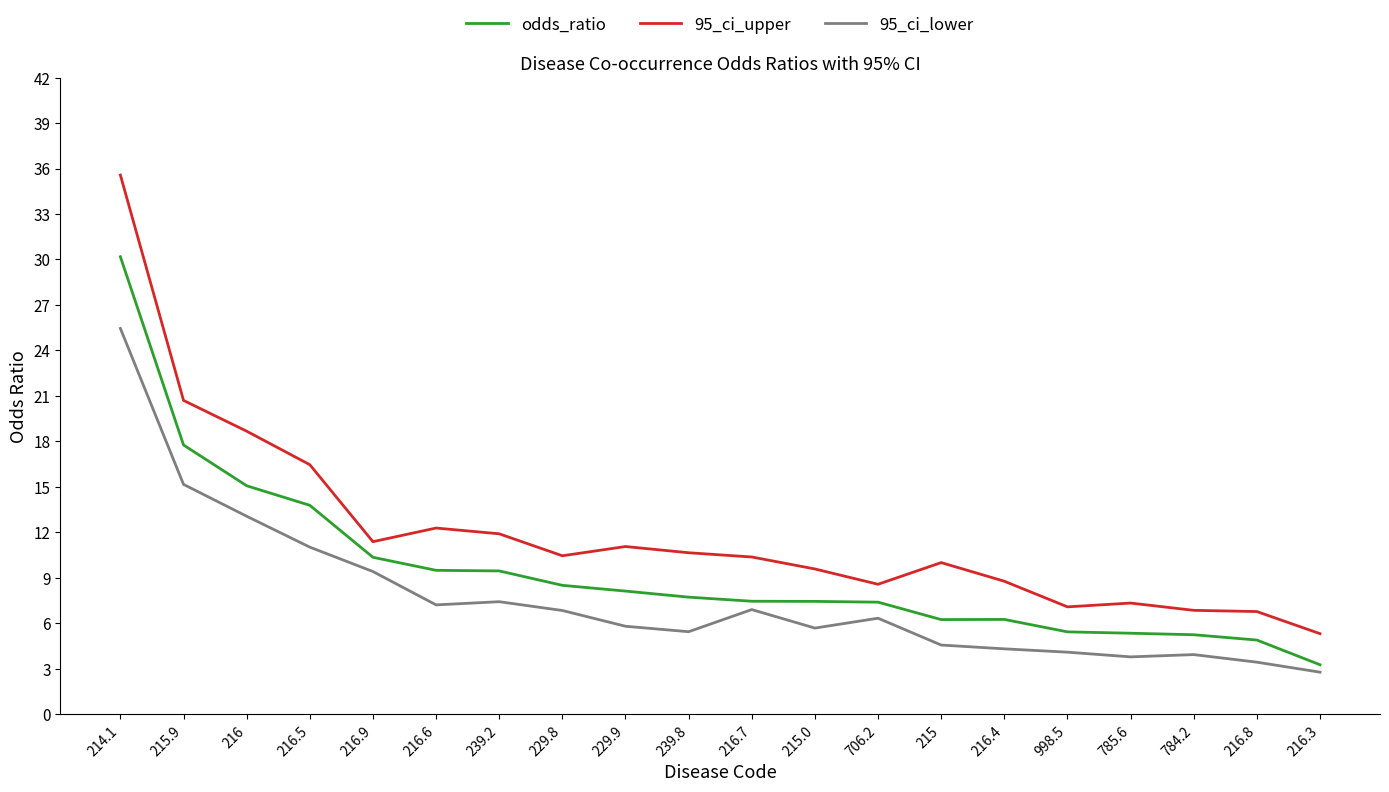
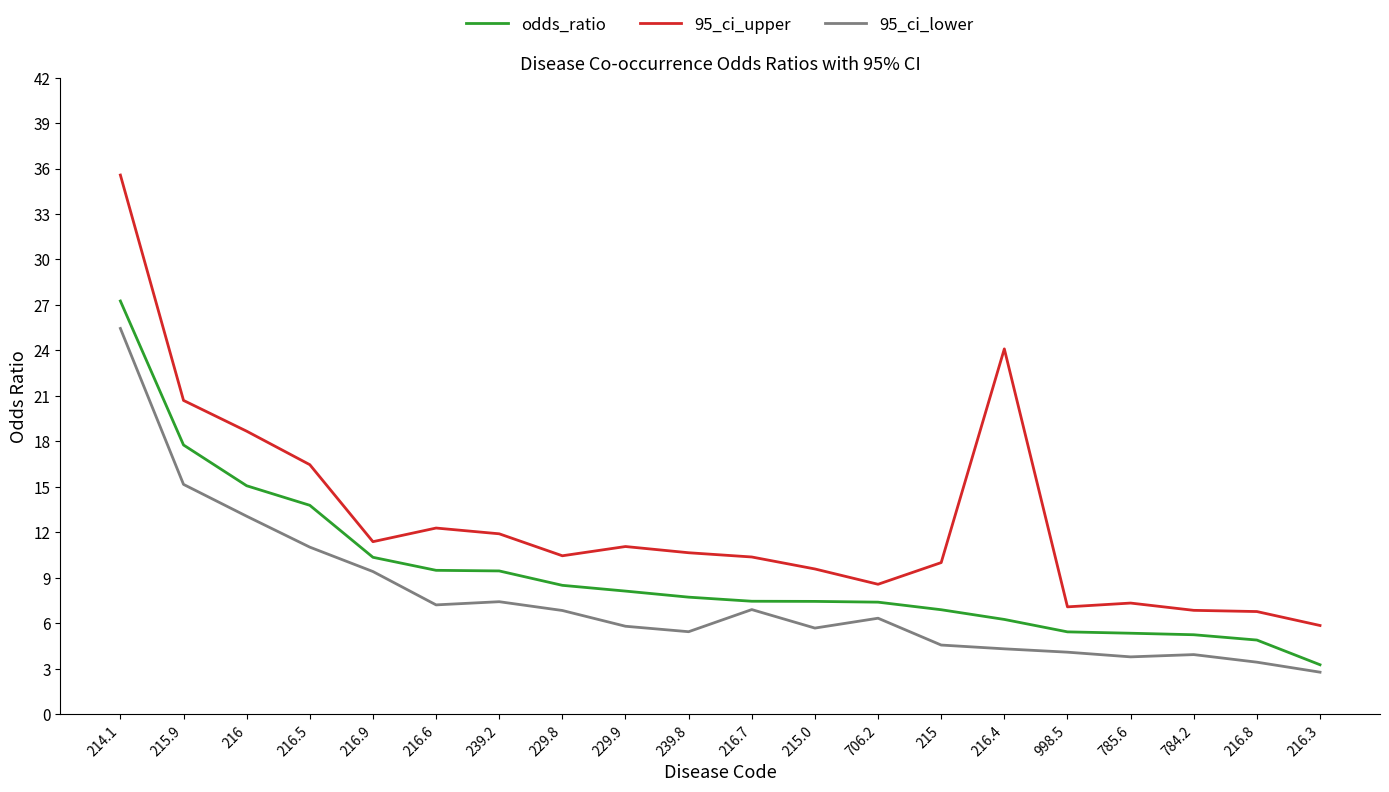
  {
    "odds_ratio": {
-     "214.1": 30.2,
+     "214.1": 27.3,
      "215.9": 17.8,
      "216": 15.1,
      "216.5": 13.8,
      "216.9": 10.4,
      "216.6": 9.5,
      "239.2": 9.5,
      "229.8": 8.5,
      "229.9": 8.1,
      "239.8": 7.7,
      "216.7": 7.5,
      "215.0": 7.4,
      "706.2": 7.4,
-     "215": 6.2,
+     "215": 6.9,
      "216.4": 6.3,
      "998.5": 5.4,
      "785.6": 5.3,
      "784.2": 5.2,
      "216.8": 4.9,
      "216.3": 3.3
    },
    "95_ci_upper": {
      "214.1": 35.6,
      "215.9": 20.7,
      "216": 18.7,
      "216.5": 16.5,
      "216.9": 11.4,
      "216.6": 12.3,
      "239.2": 11.9,
      "229.8": 10.5,
      "229.9": 11.1,
      "239.8": 10.7,
      "216.7": 10.4,
      "215.0": 9.6,
      "706.2": 8.6,
      "215": 10.0,
-     "216.4": 8.8,
+     "216.4": 24.1,
      "998.5": 7.1,
      "785.6": 7.3,
      "784.2": 6.9,
      "216.8": 6.8,
-     "216.3": 5.3
+     "216.3": 5.9
    },
    "95_ci_lower": {
      "214.1": 25.5,
      "215.9": 15.2,
      "216": 13.1,
      "216.5": 11.0,
      "216.9": 9.4,
      "216.6": 7.2,
      "239.2": 7.4,
      "229.8": 6.8,
      "229.9": 5.8,
      "239.8": 5.4,
      "216.7": 6.9,
      "215.0": 5.7,
      "706.2": 6.3,
      "215": 4.6,
      "216.4": 4.3,
      "998.5": 4.1,
      "785.6": 3.8,
      "784.2": 3.9,
      "216.8": 3.4,
      "216.3": 2.8
    }
  }
